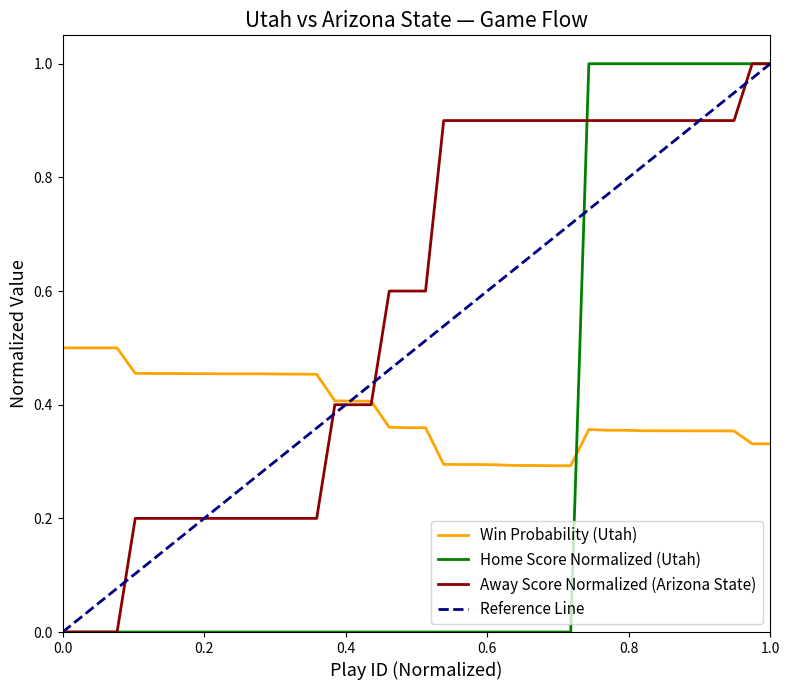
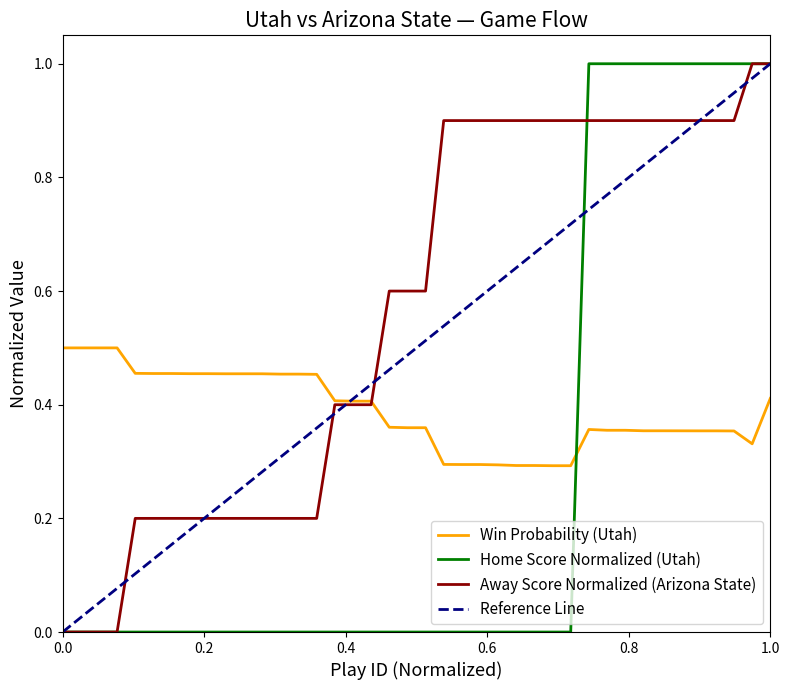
  {
    "Win Probability (Utah)": {
      "0.0": 0.50,
-     "1.0": 0.33
+     "1.0": 0.41
    }
  }
